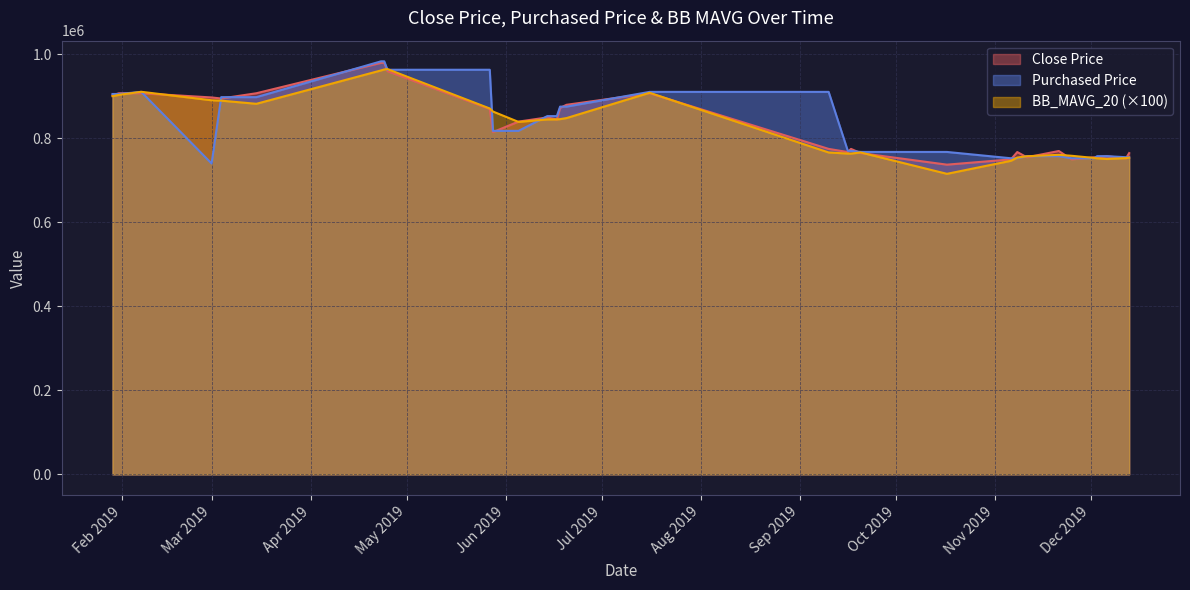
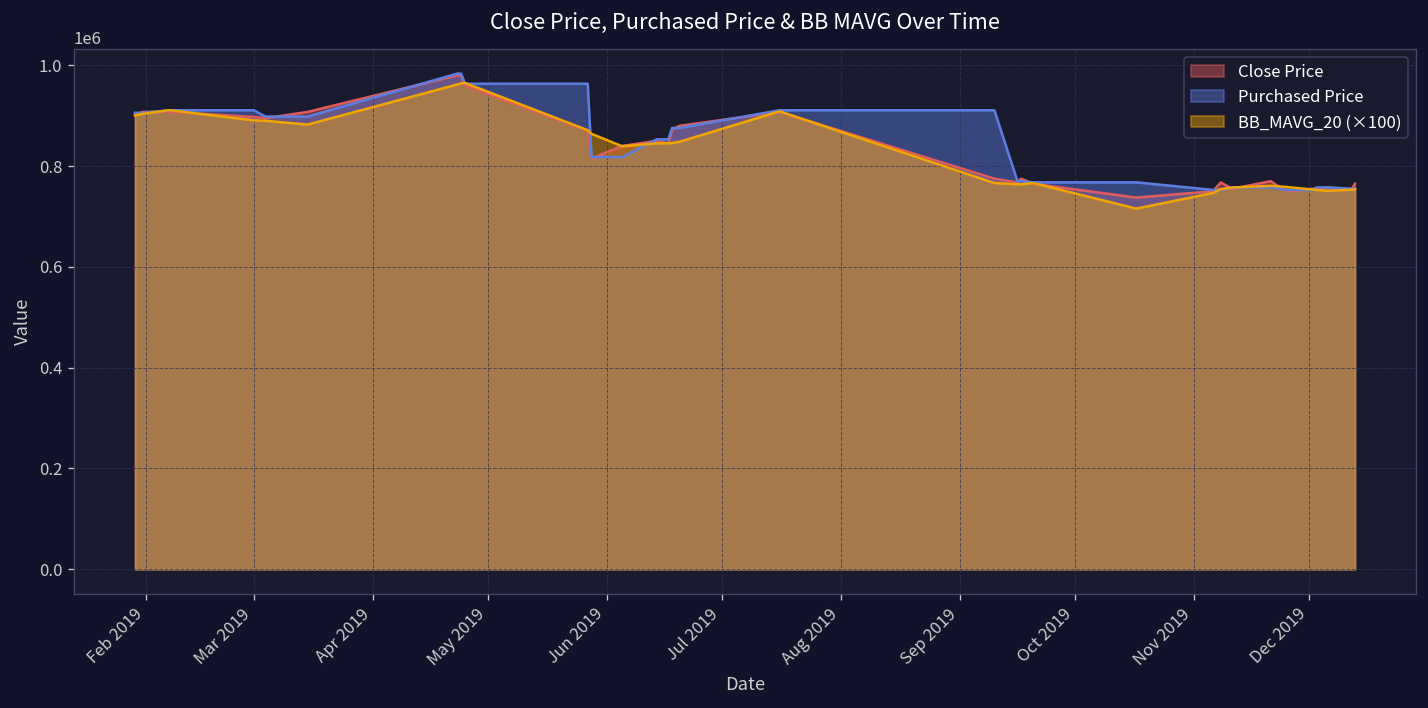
  {
    "Close Price": {
      "Mar 2019": 900000
    },
    "Purchased Price": {
-     "Mar 2019": 740000
+     "Mar 2019": 910000
    },
    "BB_MAVG_20 (×100)": {
      "Mar 2019": 890000
    }
  }
